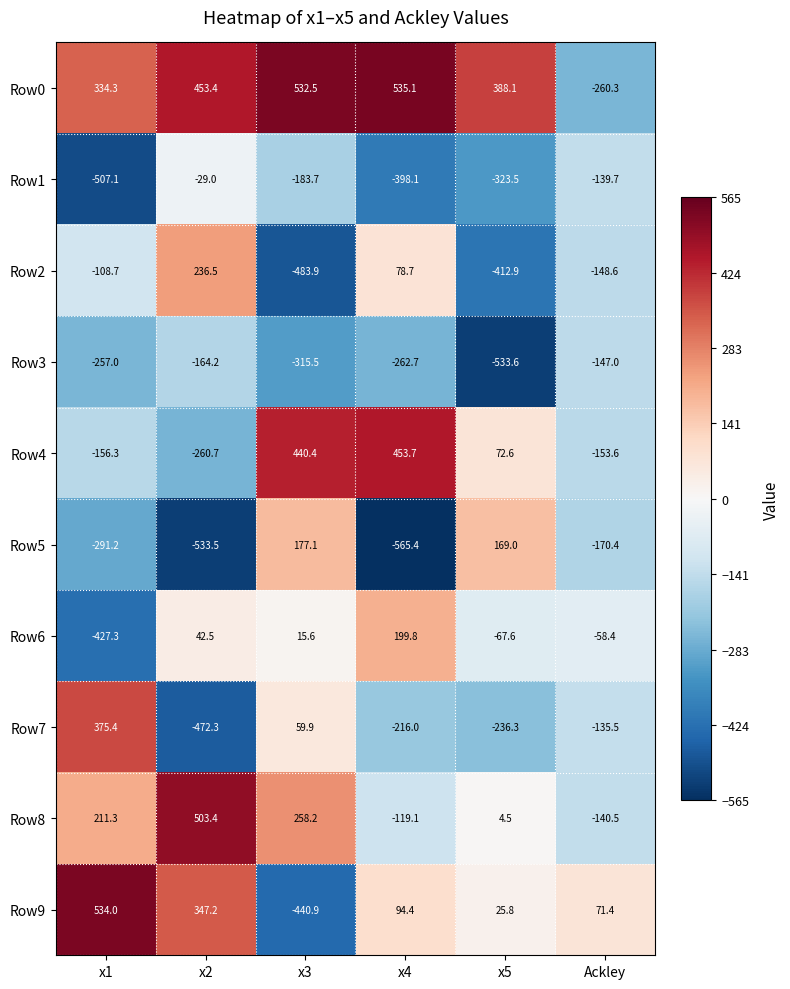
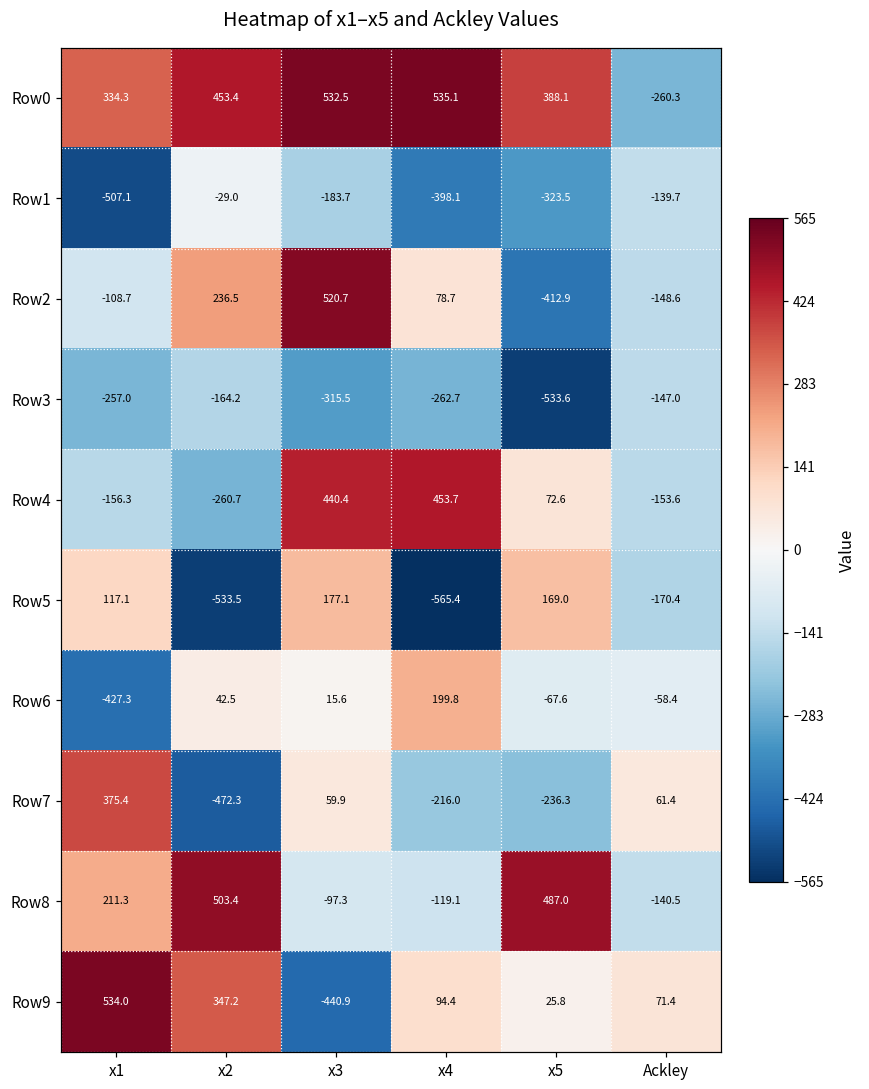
  {
    "Row0": {
      "x1": 334.3,
      "x2": 453.4,
      "x3": 532.5,
      "x4": 535.1,
      "x5": 388.1,
      "Ackley": -260.3
    },
    "Row1": {
      "x1": -507.1,
      "x2": -29.0,
      "x3": -183.7,
      "x4": -398.1,
      "x5": -323.5,
      "Ackley": -139.7
    },
    "Row2": {
      "x1": -108.7,
      "x2": 236.5,
-     "x3": -483.9,
+     "x3": 520.7,
      "x4": 78.7,
      "x5": -412.9,
      "Ackley": -148.6
    },
    "Row3": {
      "x1": -257.0,
      "x2": -164.2,
      "x3": -315.5,
      "x4": -262.7,
      "x5": -533.6,
      "Ackley": -147.0
    },
    "Row4": {
      "x1": -156.3,
      "x2": -260.7,
      "x3": 440.4,
      "x4": 453.7,
      "x5": 72.6,
      "Ackley": -153.6
    },
    "Row5": {
-     "x1": -291.2,
+     "x1": 117.1,
      "x2": -533.5,
      "x3": 177.1,
      "x4": -565.4,
      "x5": 169.0,
      "Ackley": -170.4
    },
    "Row6": {
      "x1": -427.3,
      "x2": 42.5,
      "x3": 15.6,
      "x4": 199.8,
      "x5": -67.6,
      "Ackley": -58.4
    },
    "Row7": {
      "x1": 375.4,
      "x2": -472.3,
      "x3": 59.9,
      "x4": -216.0,
      "x5": -236.3,
-     "Ackley": -135.5
+     "Ackley": 61.4
    },
    "Row8": {
      "x1": 211.3,
      "x2": 503.4,
-     "x3": 258.2,
+     "x3": -97.3,
      "x4": -119.1,
-     "x5": 4.5,
+     "x5": 487.0,
      "Ackley": -140.5
    },
    "Row9": {
      "x1": 534.0,
      "x2": 347.2,
      "x3": -440.9,
      "x4": 94.4,
      "x5": 25.8,
      "Ackley": 71.4
    }
  }
